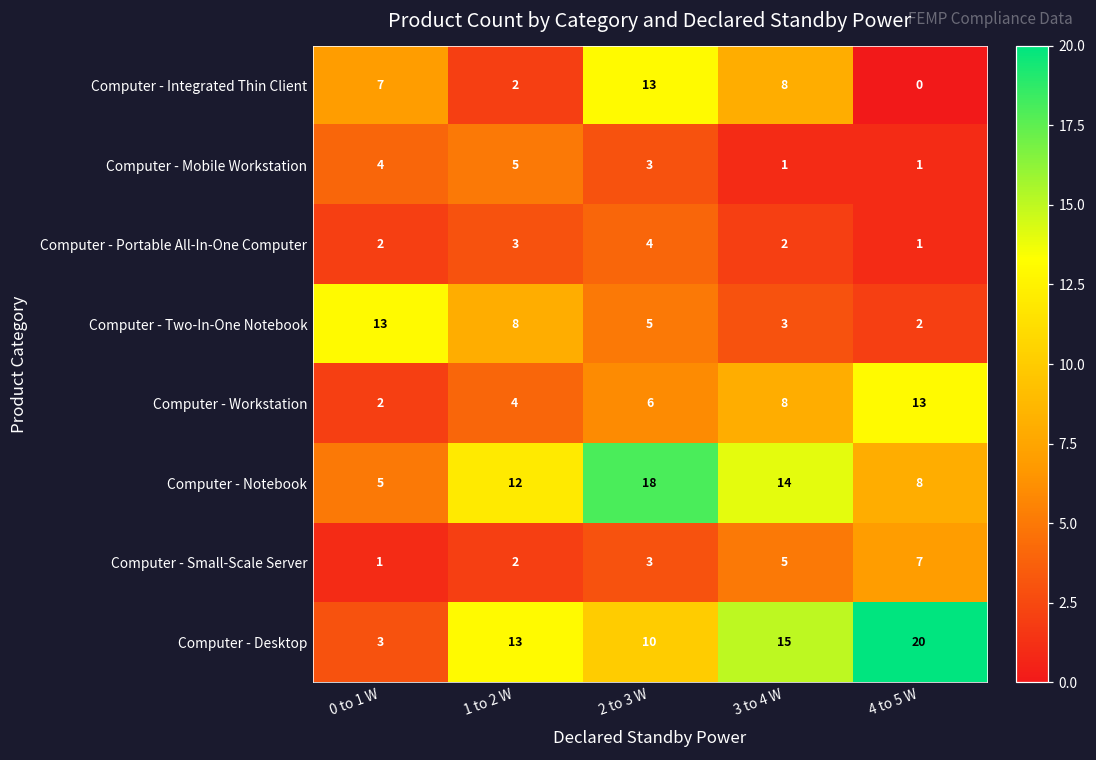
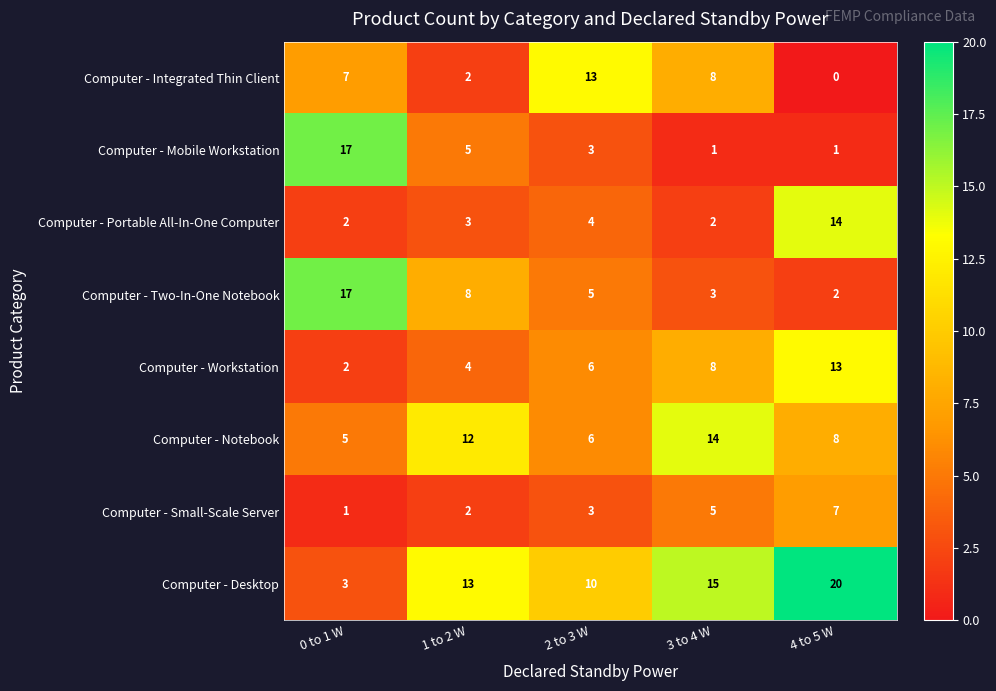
  {
    "Computer - Integrated Thin Client": {
      "0 to 1 W": 7,
      "1 to 2 W": 2,
      "2 to 3 W": 13,
      "3 to 4 W": 8,
      "4 to 5 W": 0
    },
    "Computer - Mobile Workstation": {
-     "0 to 1 W": 4,
+     "0 to 1 W": 17,
      "1 to 2 W": 5,
      "2 to 3 W": 3,
      "3 to 4 W": 1,
      "4 to 5 W": 1
    },
    "Computer - Portable All-In-One Computer": {
      "0 to 1 W": 2,
      "1 to 2 W": 3,
      "2 to 3 W": 4,
      "3 to 4 W": 2,
-     "4 to 5 W": 1
+     "4 to 5 W": 14
    },
    "Computer - Two-In-One Notebook": {
-     "0 to 1 W": 13,
+     "0 to 1 W": 17,
      "1 to 2 W": 8,
      "2 to 3 W": 5,
      "3 to 4 W": 3,
      "4 to 5 W": 2
    },
    "Computer - Workstation": {
      "0 to 1 W": 2,
      "1 to 2 W": 4,
      "2 to 3 W": 6,
      "3 to 4 W": 8,
      "4 to 5 W": 13
    },
    "Computer - Notebook": {
      "0 to 1 W": 5,
      "1 to 2 W": 12,
-     "2 to 3 W": 18,
+     "2 to 3 W": 6,
      "3 to 4 W": 14,
      "4 to 5 W": 8
    },
    "Computer - Small-Scale Server": {
      "0 to 1 W": 1,
      "1 to 2 W": 2,
      "2 to 3 W": 3,
      "3 to 4 W": 5,
      "4 to 5 W": 7
    },
    "Computer - Desktop": {
      "0 to 1 W": 3,
      "1 to 2 W": 13,
      "2 to 3 W": 10,
      "3 to 4 W": 15,
      "4 to 5 W": 20
    }
  }
